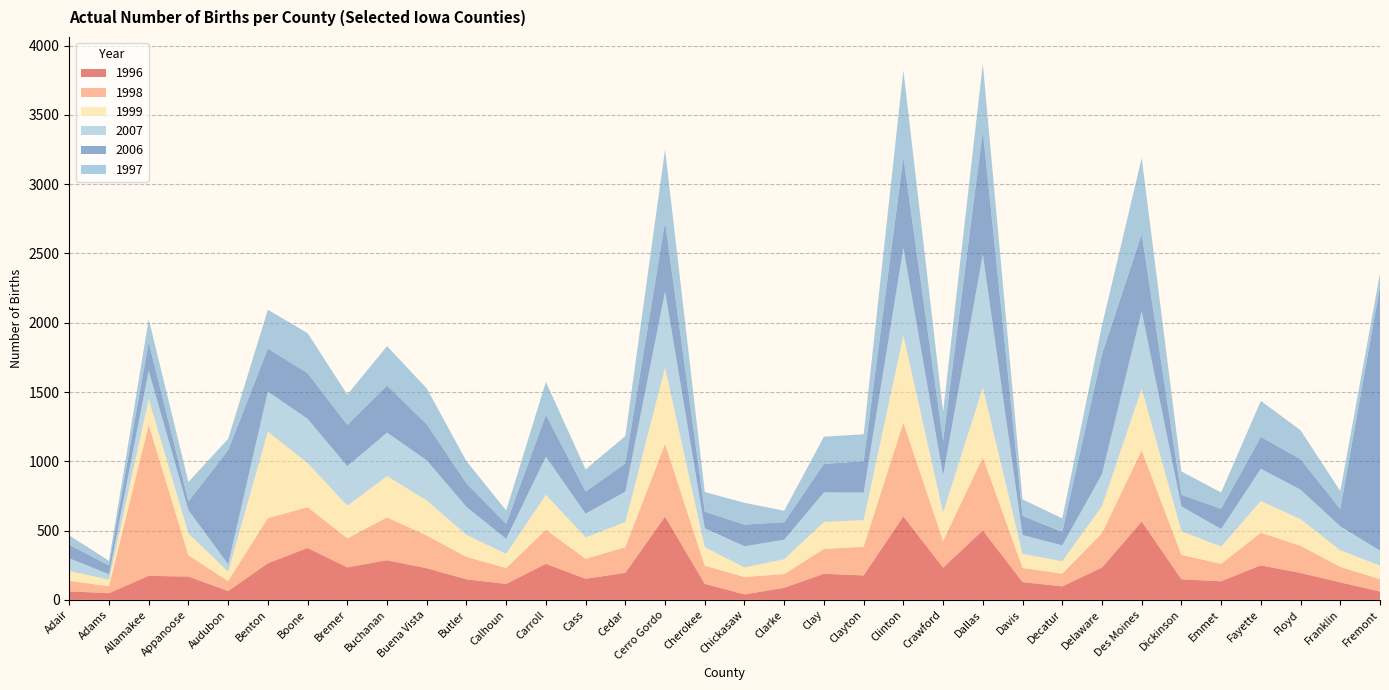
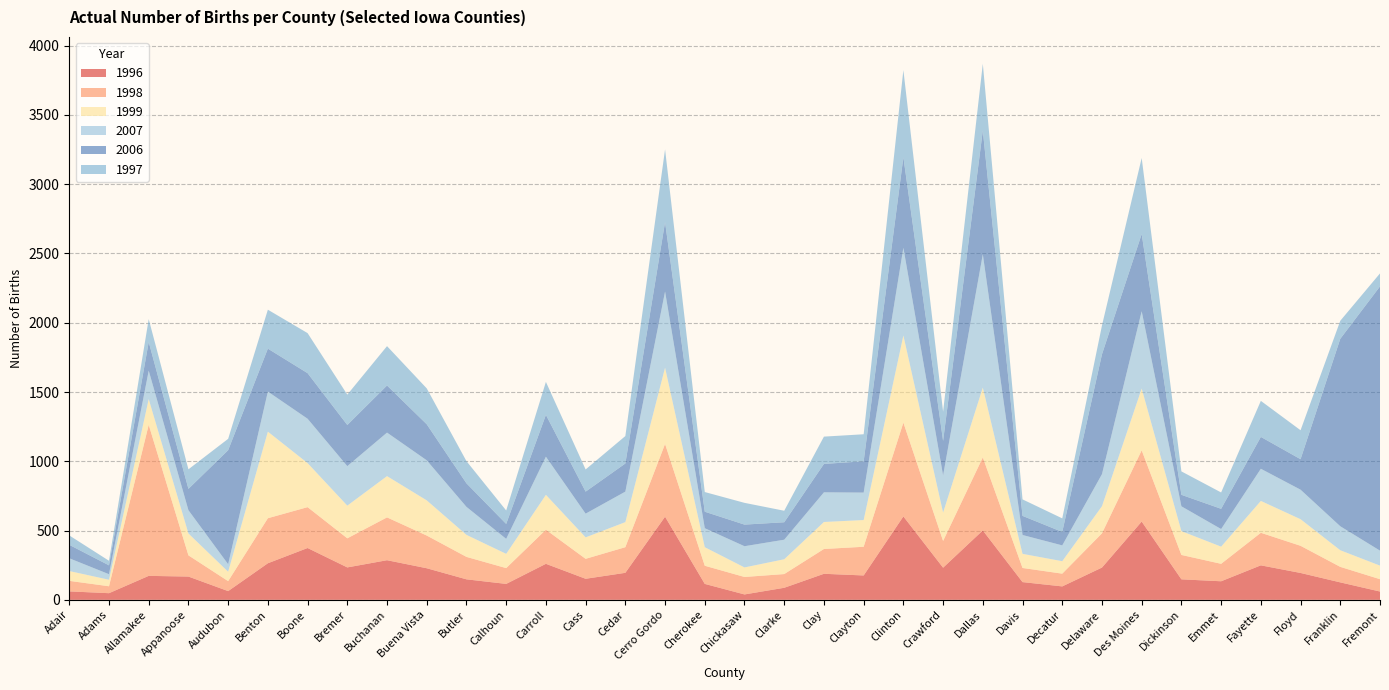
  {
    "1996": {
      "Adair": 60,
      "Adams": 50,
      "Allamakee": 170,
      "Appanoose": 170,
      "Audubon": 60,
      "Benton": 260,
      "Boone": 370,
      "Bremer": 230,
      "Buchanan": 290,
      "Buena Vista": 230,
      "Butler": 150,
      "Calhoun": 120,
      "Carroll": 260,
      "Cass": 150,
      "Cedar": 200,
      "Cerro Gordo": 600,
      "Cherokee": 120,
      "Chickasaw": 40,
      "Clarke": 90,
      "Clay": 190,
      "Clayton": 180,
      "Clinton": 600,
      "Crawford": 230,
      "Dallas": 500,
      "Davis": 130,
      "Decatur": 100,
      "Delaware": 230,
      "Des Moines": 570,
      "Dickinson": 150,
      "Emmet": 130,
      "Fayette": 250,
      "Floyd": 190,
      "Franklin": 130,
      "Fremont": 60
    },
    "1998": {
      "Adair": 80,
      "Adams": 50,
      "Allamakee": 1090,
      "Appanoose": 150,
      "Audubon": 70,
      "Benton": 330,
      "Boone": 300,
      "Bremer": 210,
      "Buchanan": 310,
      "Buena Vista": 240,
      "Butler": 160,
      "Calhoun": 110,
      "Carroll": 250,
      "Cass": 140,
      "Cedar": 190,
      "Cerro Gordo": 530,
      "Cherokee": 130,
      "Chickasaw": 130,
      "Clarke": 100,
      "Clay": 180,
      "Clayton": 210,
      "Clinton": 680,
      "Crawford": 190,
      "Dallas": 530,
      "Davis": 100,
      "Decatur": 90,
      "Delaware": 250,
      "Des Moines": 510,
      "Dickinson": 180,
      "Emmet": 130,
      "Fayette": 240,
      "Floyd": 200,
      "Franklin": 110,
      "Fremont": 90
    },
    "1999": {
      "Adair": 70,
      "Adams": 50,
      "Allamakee": 190,
      "Appanoose": 160,
      "Audubon": 70,
      "Benton": 630,
      "Boone": 320,
      "Bremer": 240,
      "Buchanan": 300,
      "Buena Vista": 250,
      "Butler": 160,
      "Calhoun": 100,
      "Carroll": 250,
      "Cass": 160,
      "Cedar": 180,
      "Cerro Gordo": 550,
      "Cherokee": 130,
      "Chickasaw": 70,
      "Clarke": 110,
      "Clay": 200,
      "Clayton": 190,
      "Clinton": 630,
      "Crawford": 210,
      "Dallas": 500,
      "Davis": 100,
      "Decatur": 90,
      "Delaware": 200,
      "Des Moines": 450,
      "Dickinson": 170,
      "Emmet": 120,
      "Fayette": 230,
      "Floyd": 190,
      "Franklin": 120,
      "Fremont": 100
    },
    "2006": {
      "Adair": 100,
      "Adams": 60,
      "Allamakee": 210,
-     "Appanoose": 60,
+     "Appanoose": 150,
      "Audubon": 820,
      "Benton": 310,
      "Boone": 330,
      "Bremer": 300,
      "Buchanan": 340,
      "Buena Vista": 260,
      "Butler": 170,
      "Calhoun": 110,
      "Carroll": 300,
      "Cass": 160,
      "Cedar": 200,
      "Cerro Gordo": 500,
      "Cherokee": 120,
      "Chickasaw": 160,
      "Clarke": 130,
      "Clay": 210,
      "Clayton": 230,
      "Clinton": 650,
      "Crawford": 250,
      "Dallas": 890,
      "Davis": 140,
      "Decatur": 100,
      "Delaware": 870,
      "Des Moines": 560,
      "Dickinson": 80,
      "Emmet": 150,
      "Fayette": 230,
      "Floyd": 220,
-     "Franklin": 120,
+     "Franklin": 1350,
      "Fremont": 1910
    }
  }
